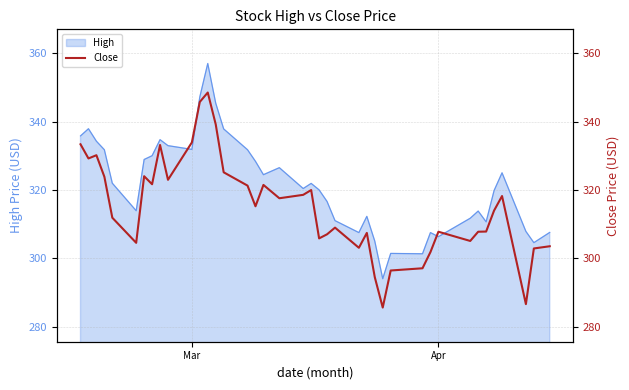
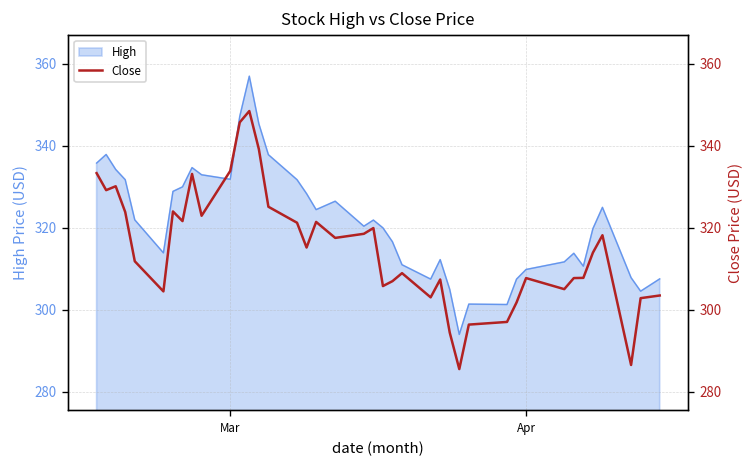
  {
    "High": {
      "Mar": 332,
-     "Apr": 306
+     "Apr": 310
    },
    "Close": {
      "Mar": 334,
      "Apr": 308
    }
  }
